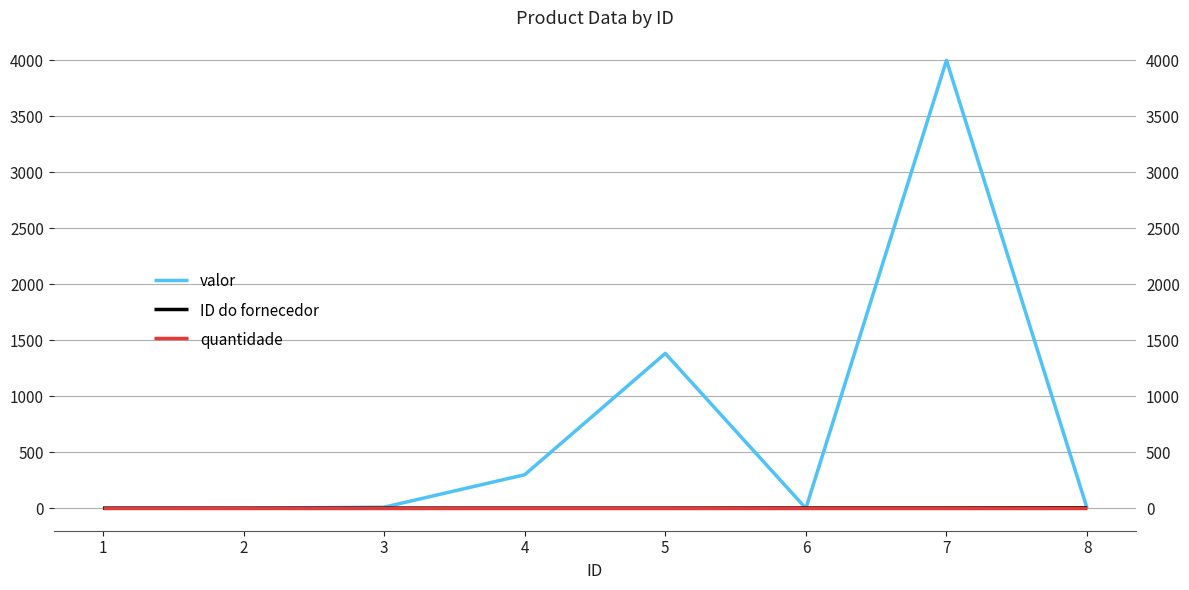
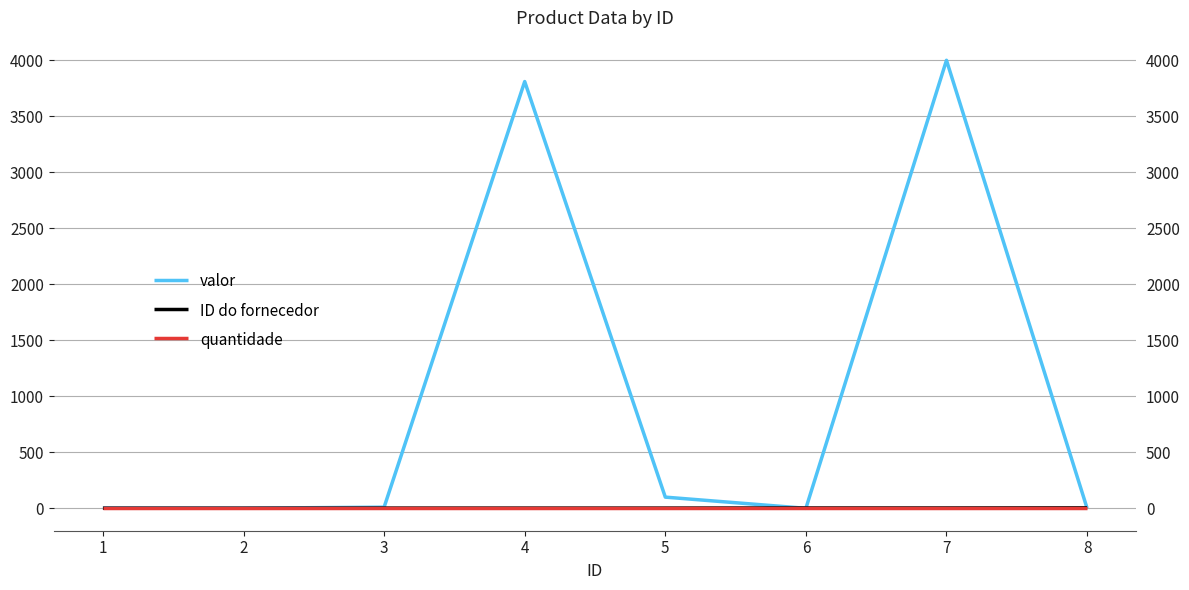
  {
    "valor": {
-     "4": 300,
-     "5": 1380,
+     "4": 3810,
+     "5": 100,
      "7": 4000
    },
    "quantidade": {
      "4": 0,
      "5": 0,
      "7": 0
    }
  }
